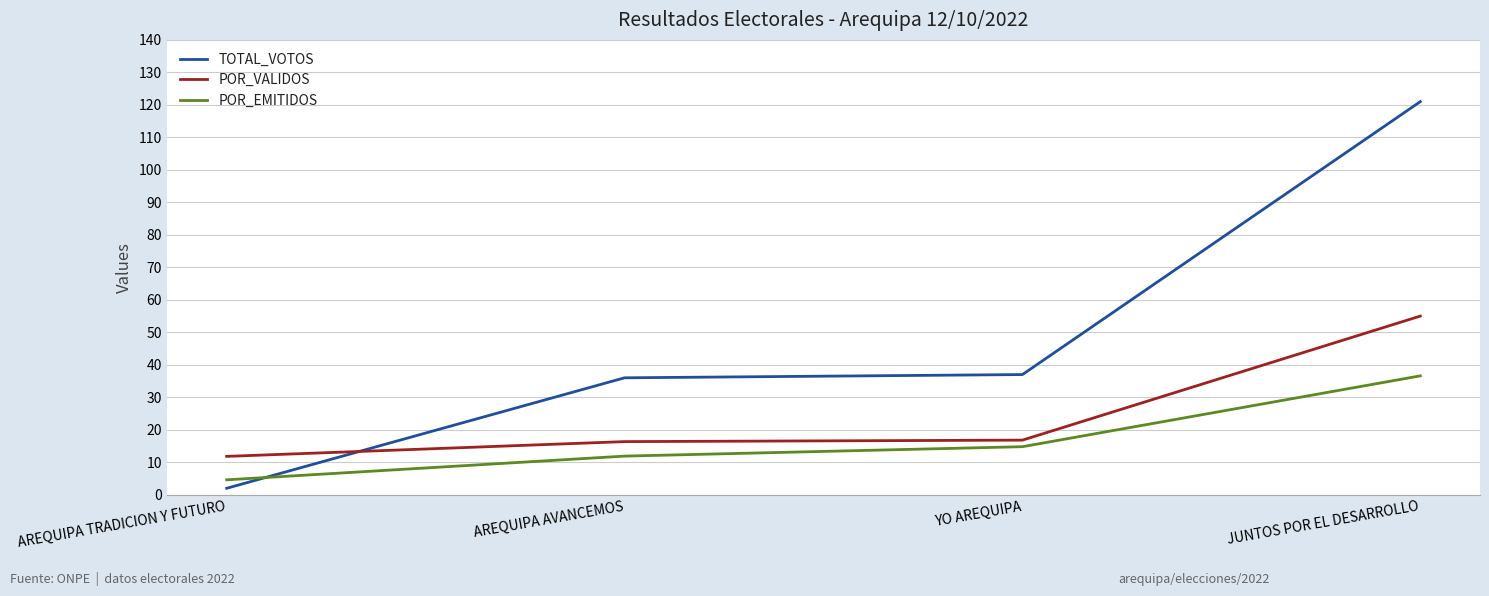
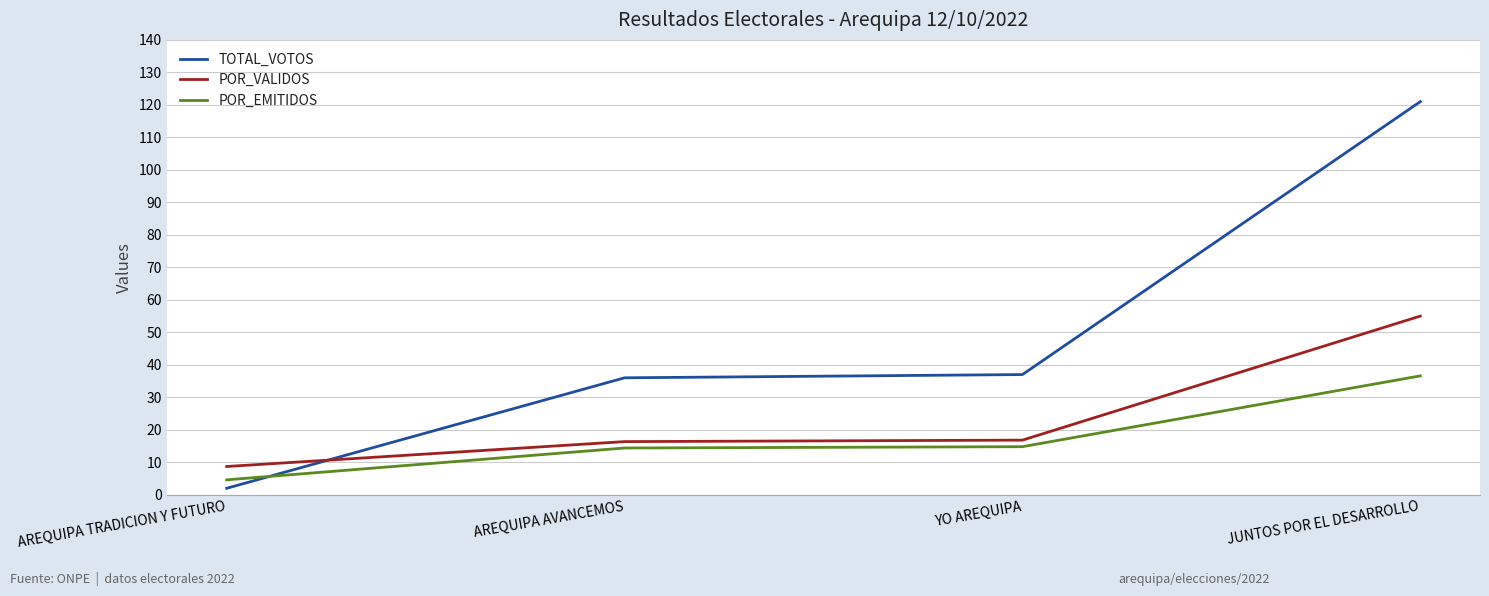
  {
    "TOTAL_VOTOS": {
      "AREQUIPA TRADICION Y FUTURO": 2,
      "AREQUIPA AVANCEMOS": 36,
      "YO AREQUIPA": 37,
      "JUNTOS POR EL DESARROLLO": 121
    },
    "POR_VALIDOS": {
-     "AREQUIPA TRADICION Y FUTURO": 12,
+     "AREQUIPA TRADICION Y FUTURO": 9,
      "AREQUIPA AVANCEMOS": 16,
      "YO AREQUIPA": 17,
      "JUNTOS POR EL DESARROLLO": 55
    },
    "POR_EMITIDOS": {
      "AREQUIPA TRADICION Y FUTURO": 5,
-     "AREQUIPA AVANCEMOS": 12,
+     "AREQUIPA AVANCEMOS": 14,
      "YO AREQUIPA": 15,
      "JUNTOS POR EL DESARROLLO": 37
    }
  }
